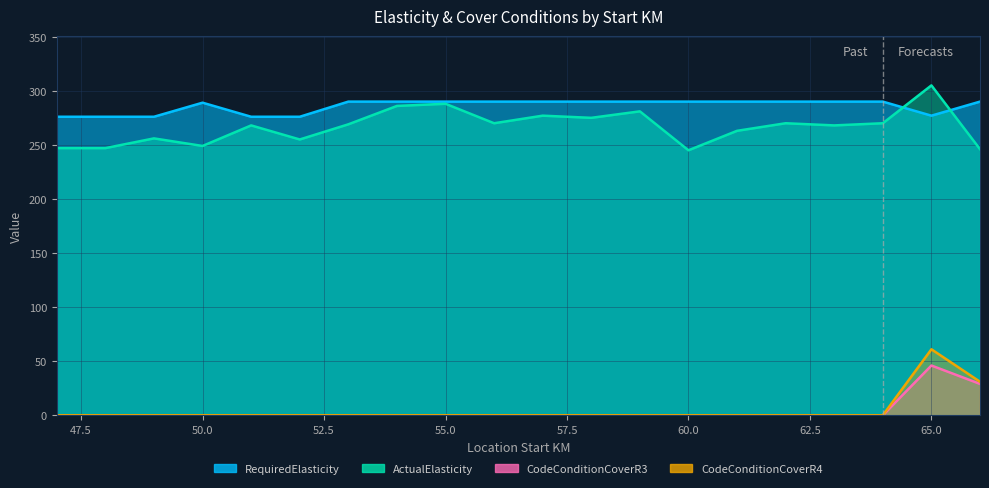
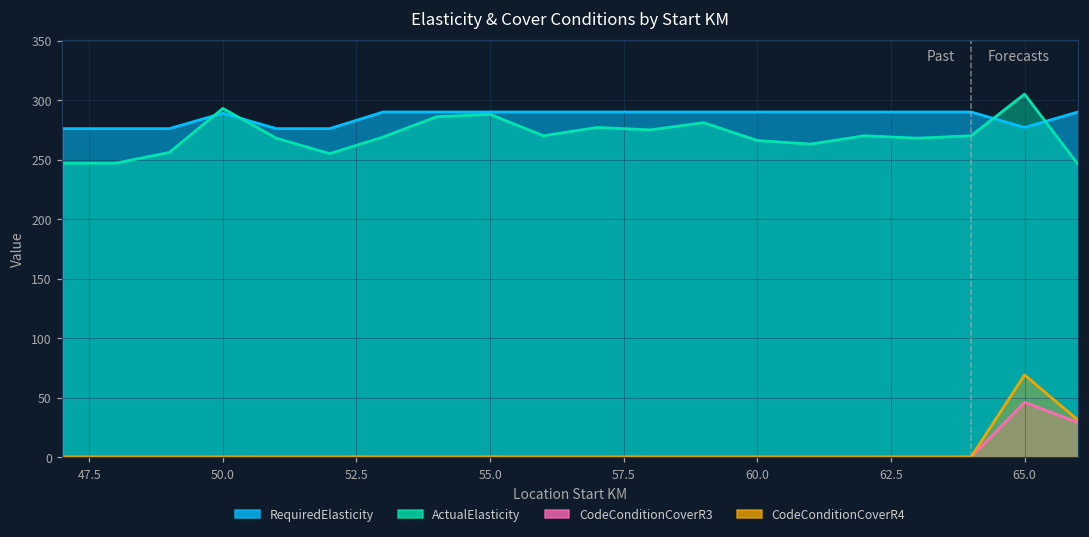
  {
    "RequiredElasticity": {
      "50.0": 289,
      "60.0": 290,
      "65.0": 277
    },
    "ActualElasticity": {
-     "50.0": 249,
-     "60.0": 245,
+     "50.0": 293,
+     "60.0": 266,
      "65.0": 305
    },
    "CodeConditionCoverR3": {
      "65.0": 46
    },
    "CodeConditionCoverR4": {
-     "65.0": 61
+     "65.0": 69
    }
  }
